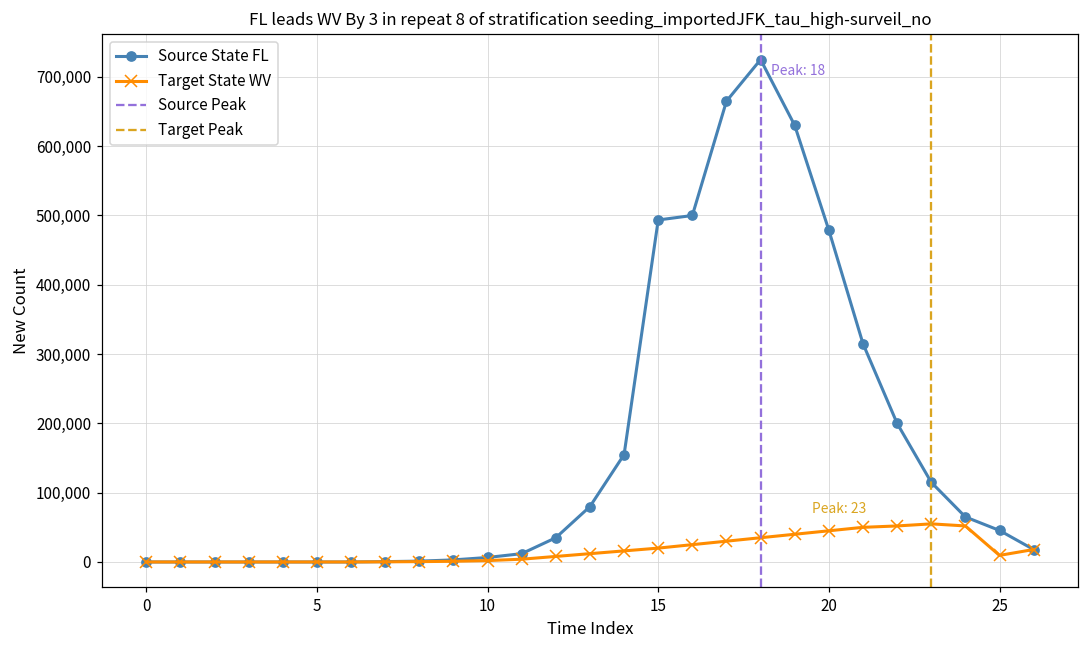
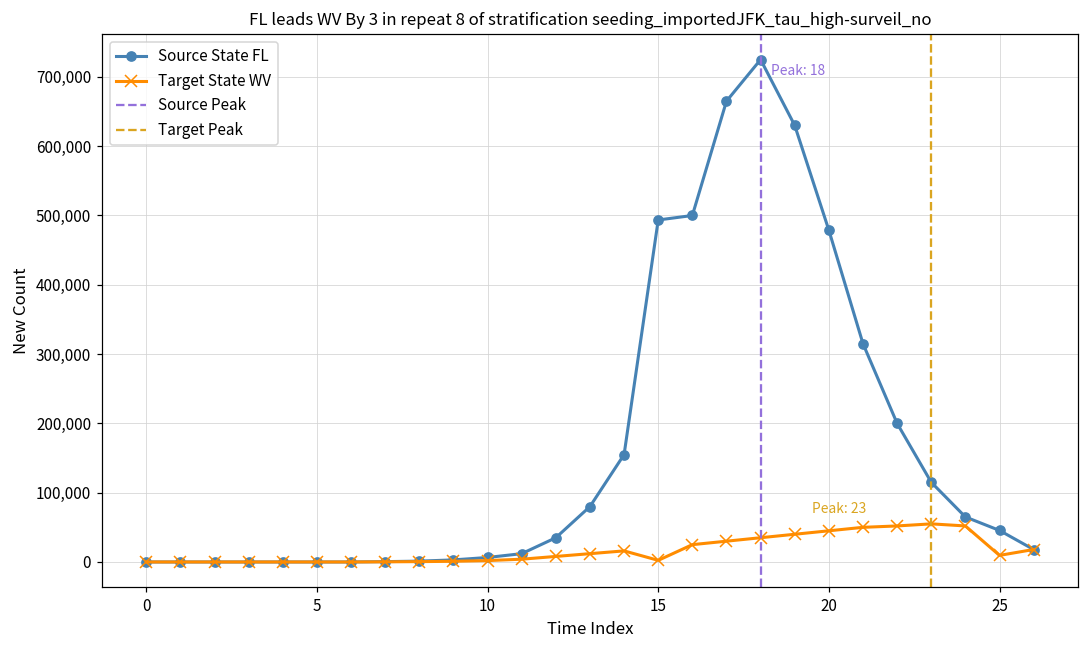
  {
    "Source State FL": {
      "10": "10,000",
      "15": "490,000",
      "20": "480,000",
      "25": "50,000"
    },
    "Target State WV": {
      "10": "0",
-     "15": "20,000",
+     "15": "0",
      "20": "50,000",
      "25": "10,000"
    }
  }
